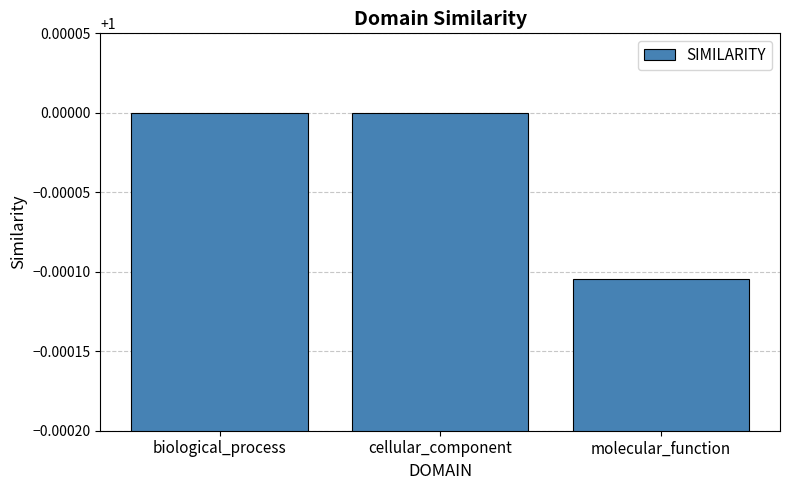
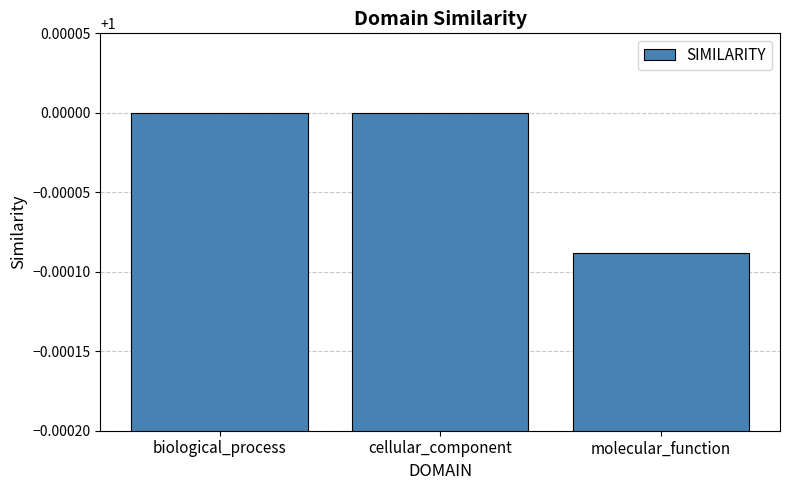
  {
    "biological_process": 1.000000,
    "cellular_component": 1.000000,
-   "molecular_function": 0.999896
+   "molecular_function": 0.999912
  }
